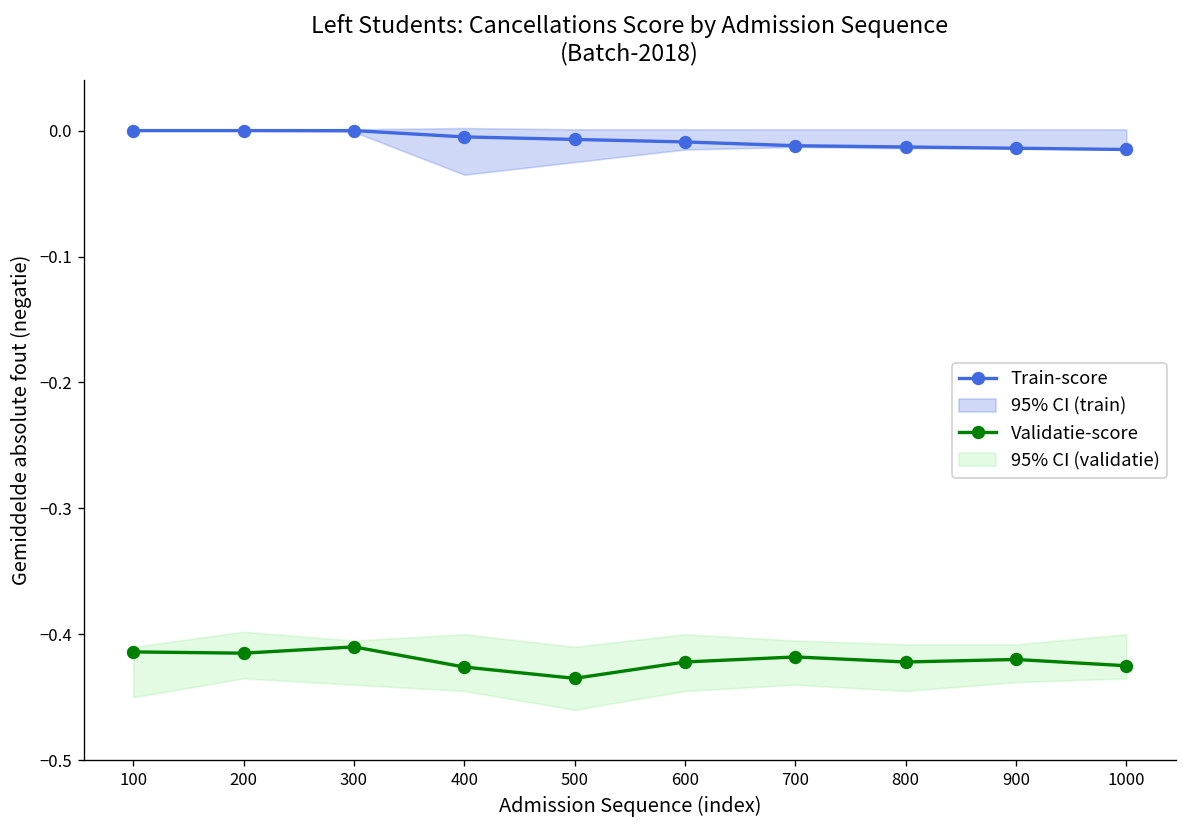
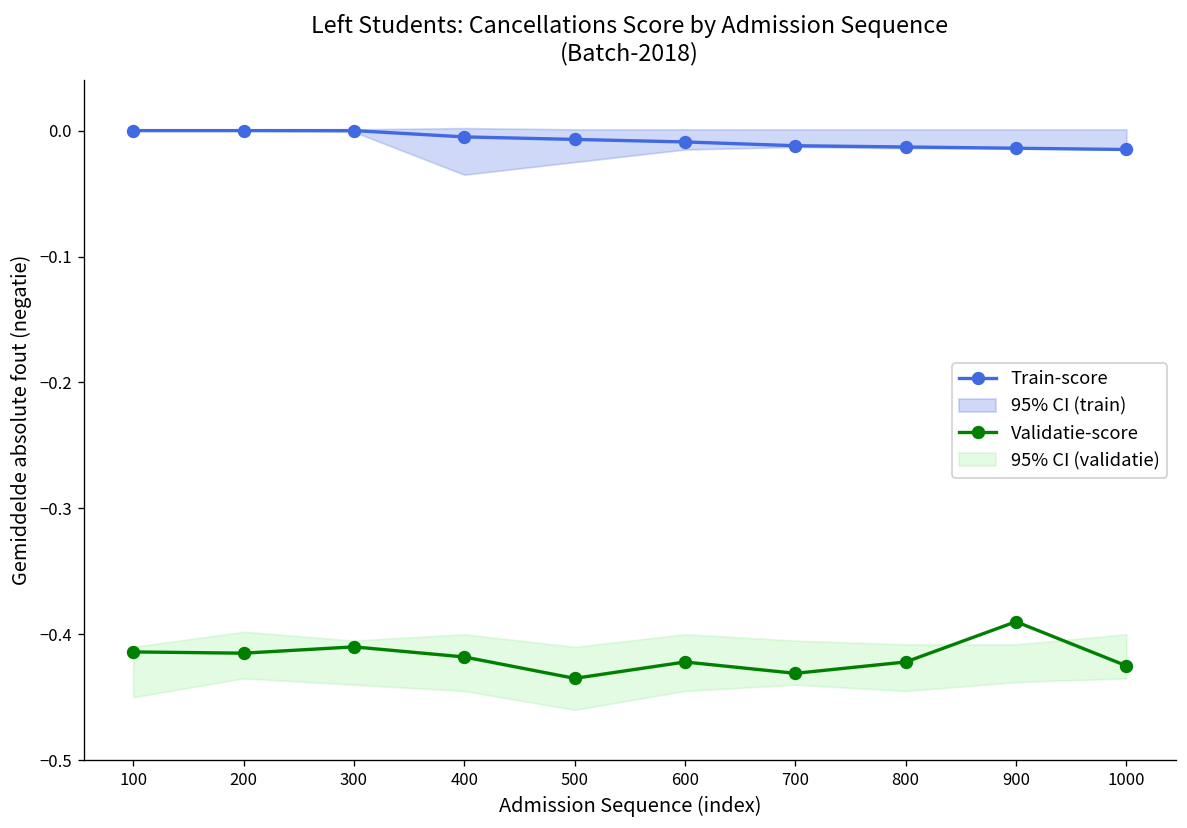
  {
    "Validatie-score": {
      "100": -0.414,
      "200": -0.415,
      "300": -0.410,
-     "400": -0.426,
+     "400": -0.418,
      "500": -0.435,
      "600": -0.422,
-     "700": -0.418,
+     "700": -0.431,
      "800": -0.422,
-     "900": -0.42,
+     "900": -0.39,
      "1000": -0.425
    }
  }
